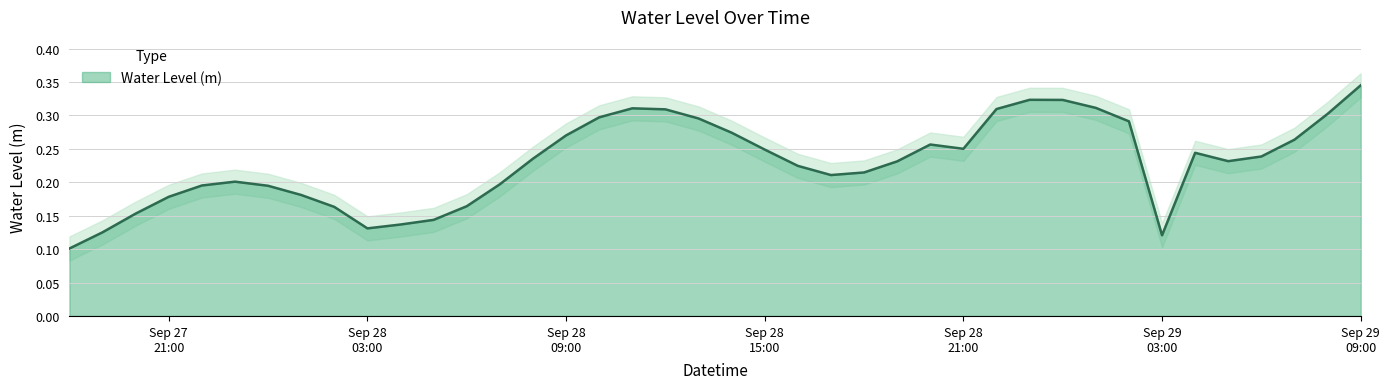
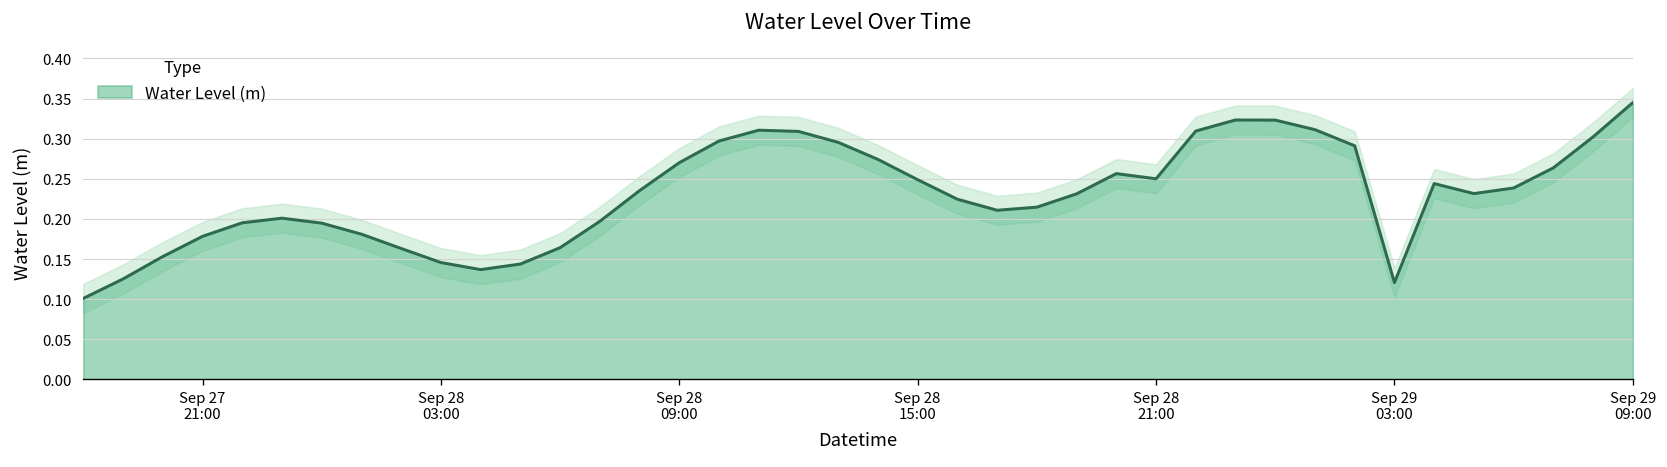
  {
    "Water Level (m)": {
      "Sep 27 21:00": 0.18,
-     "Sep 28 03:00": 0.13,
+     "Sep 28 03:00": 0.15,
      "Sep 28 09:00": 0.27,
      "Sep 28 15:00": 0.25,
      "Sep 28 21:00": 0.25,
      "Sep 29 03:00": 0.12,
      "Sep 29 09:00": 0.34
    }
  }
